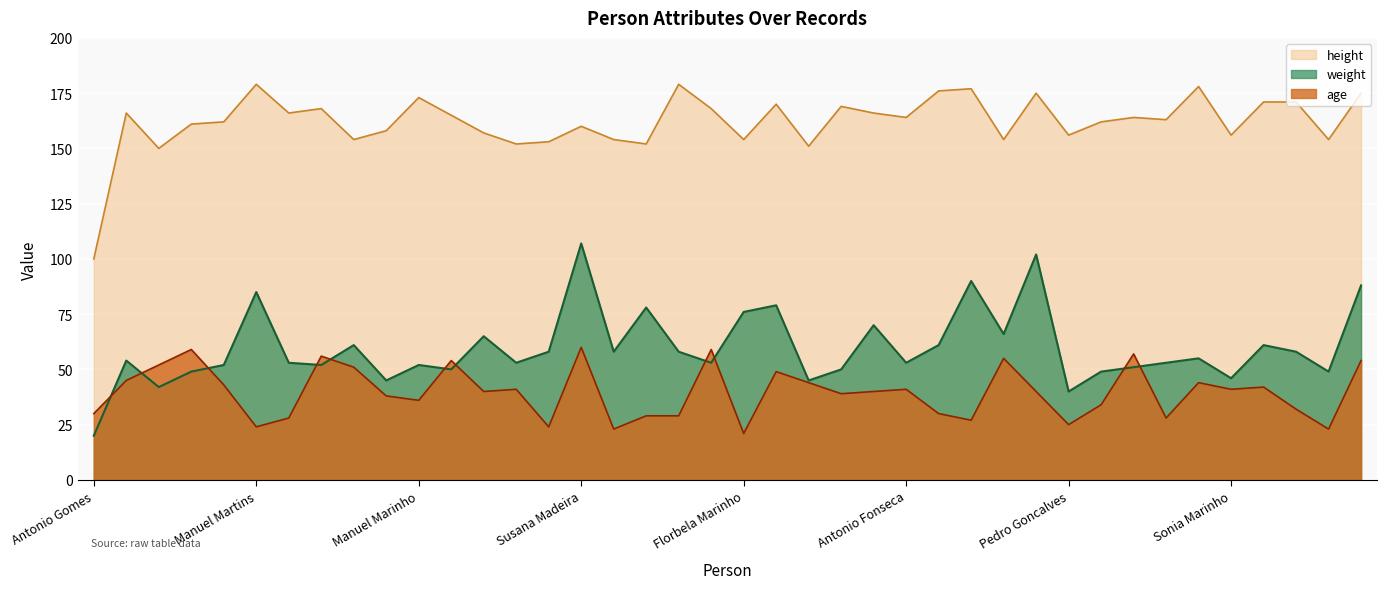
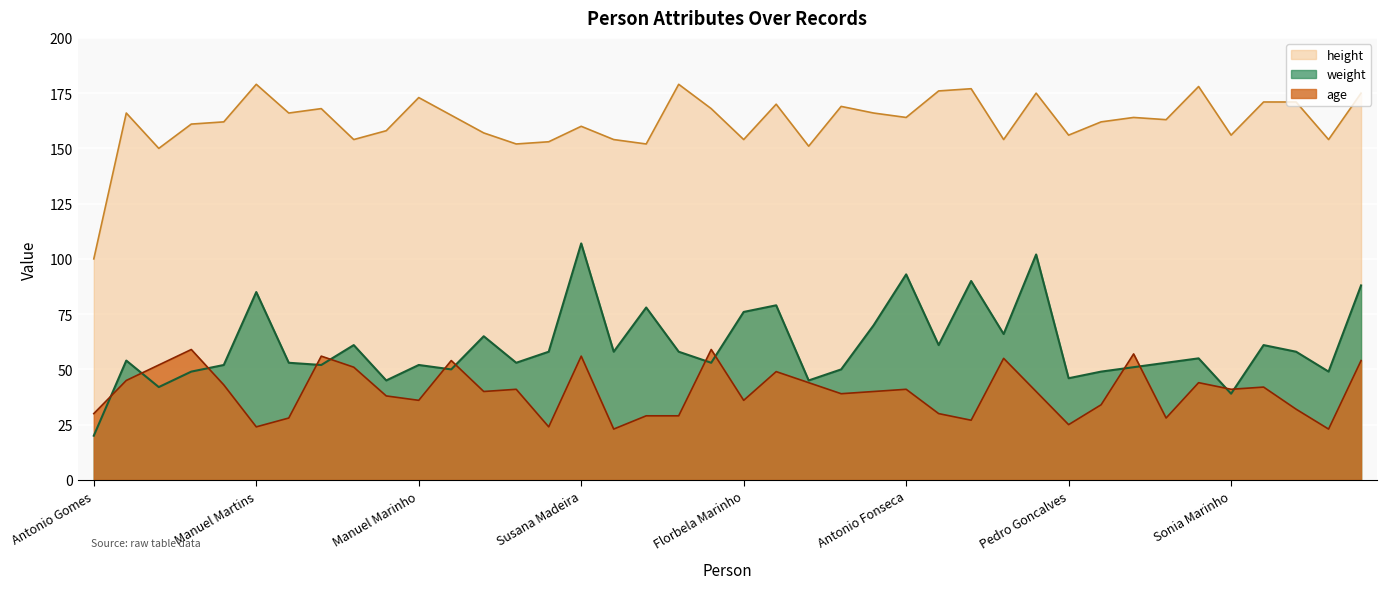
  {
    "height": {
      "Antonio Gomes": 100,
      "Manuel Martins": 179,
      "Manuel Marinho": 173,
      "Susana Madeira": 160,
      "Florbela Marinho": 154,
      "Antonio Fonseca": 164,
      "Pedro Goncalves": 156,
      "Sonia Marinho": 156
    },
    "weight": {
      "Antonio Gomes": 20,
      "Manuel Martins": 85,
      "Manuel Marinho": 52,
      "Susana Madeira": 107,
      "Florbela Marinho": 76,
-     "Antonio Fonseca": 53,
-     "Pedro Goncalves": 40,
-     "Sonia Marinho": 46
+     "Antonio Fonseca": 93,
+     "Pedro Goncalves": 46,
+     "Sonia Marinho": 39
    },
    "age": {
      "Antonio Gomes": 30,
      "Manuel Martins": 24,
      "Manuel Marinho": 36,
-     "Susana Madeira": 60,
-     "Florbela Marinho": 21,
+     "Susana Madeira": 56,
+     "Florbela Marinho": 36,
      "Antonio Fonseca": 41,
      "Pedro Goncalves": 25,
      "Sonia Marinho": 41
    }
  }
